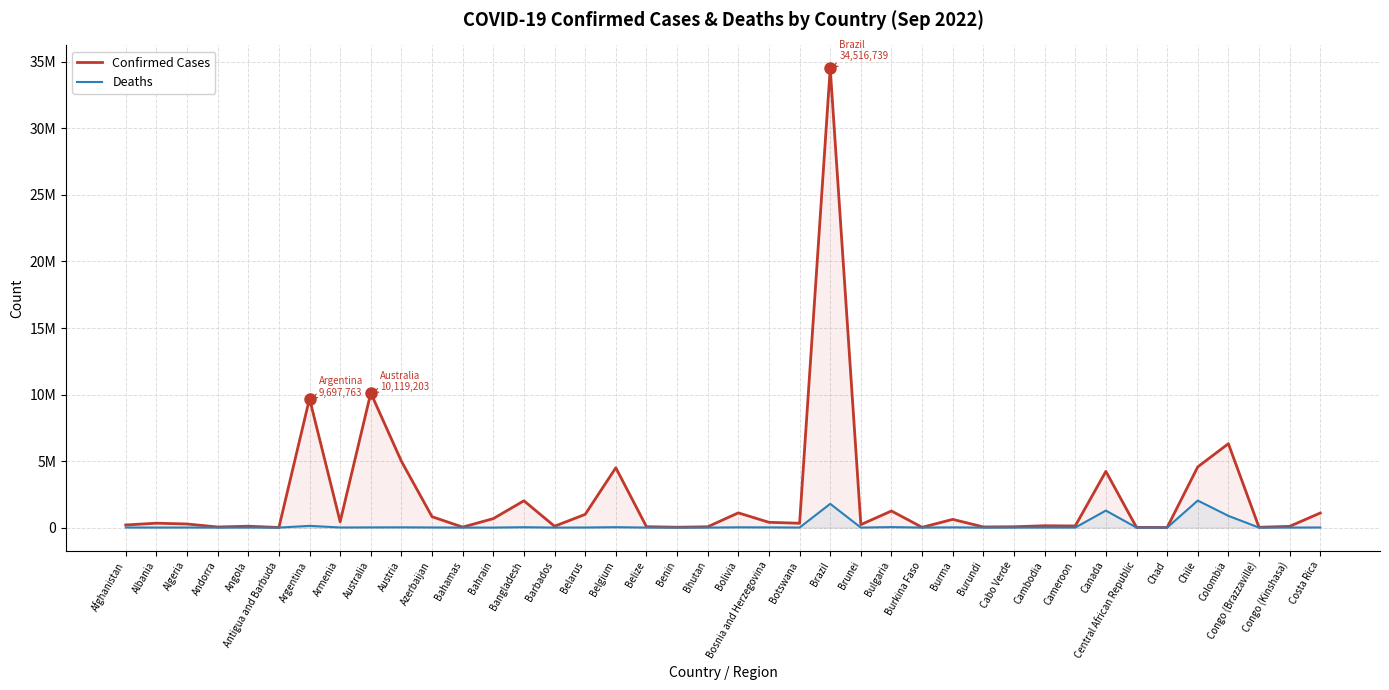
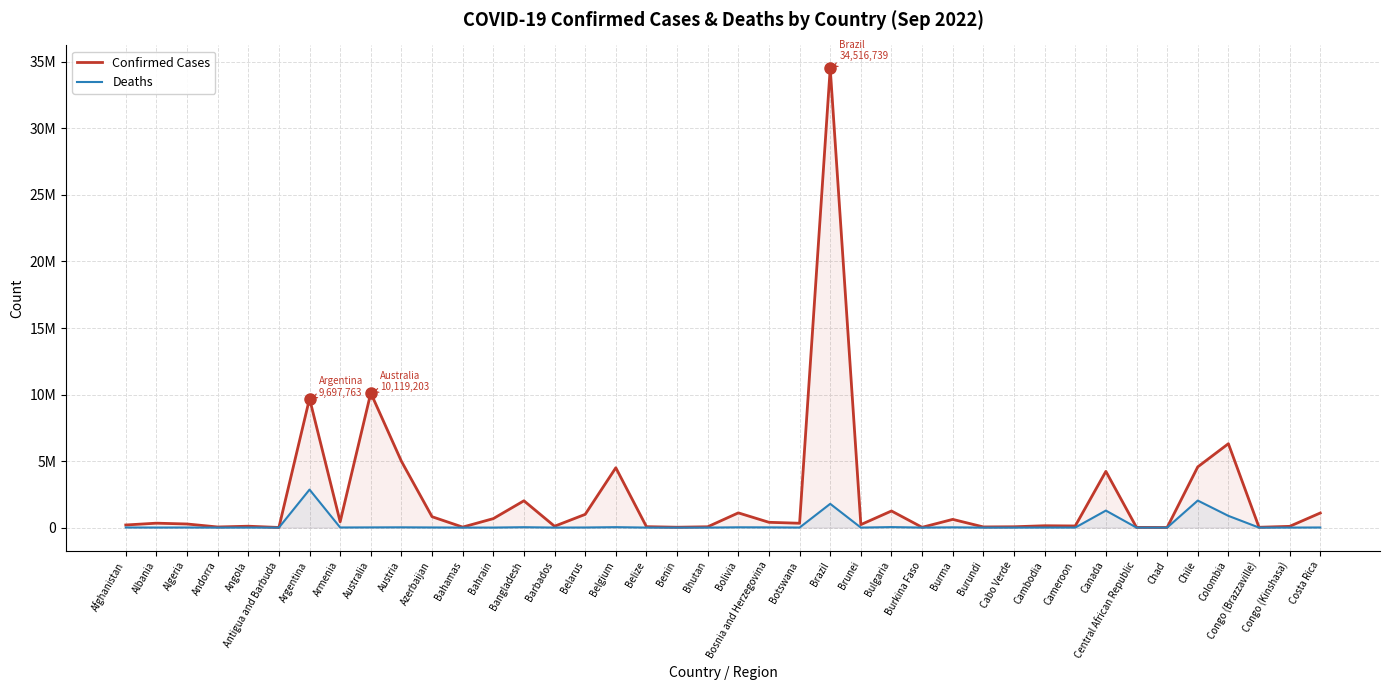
  {
    "Deaths": {
      "Albania": 0,
      "Algeria": 0,
-     "Argentina": 100000,
+     "Argentina": 2900000,
      "Armenia": 0,
      "Australia": 0,
      "Austria": 0,
      "Azerbaijan": 0,
      "Bahrain": 0,
      "Bangladesh": 0,
      "Belarus": 0,
      "Belgium": 0,
      "Bolivia": 0,
      "Bosnia and Herzegovina": 0,
      "Botswana": 0,
      "Brazil": 1800000,
      "Brunei": 0,
      "Bulgaria": 0,
      "Burma": 0,
      "Canada": 1300000,
      "Chile": 2000000,
      "Colombia": 900000,
      "Costa Rica": 0
    }
  }
